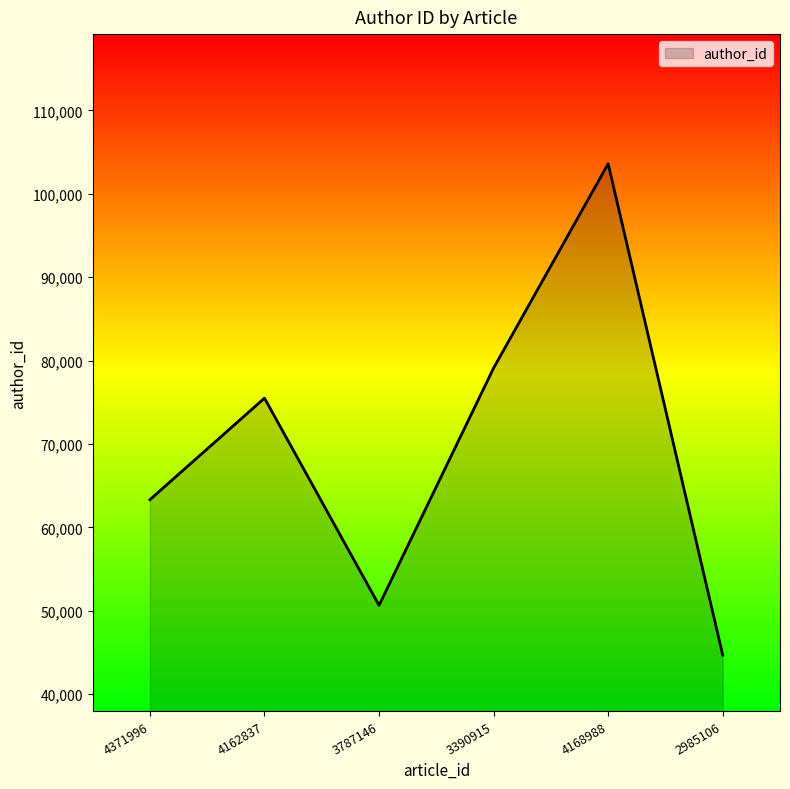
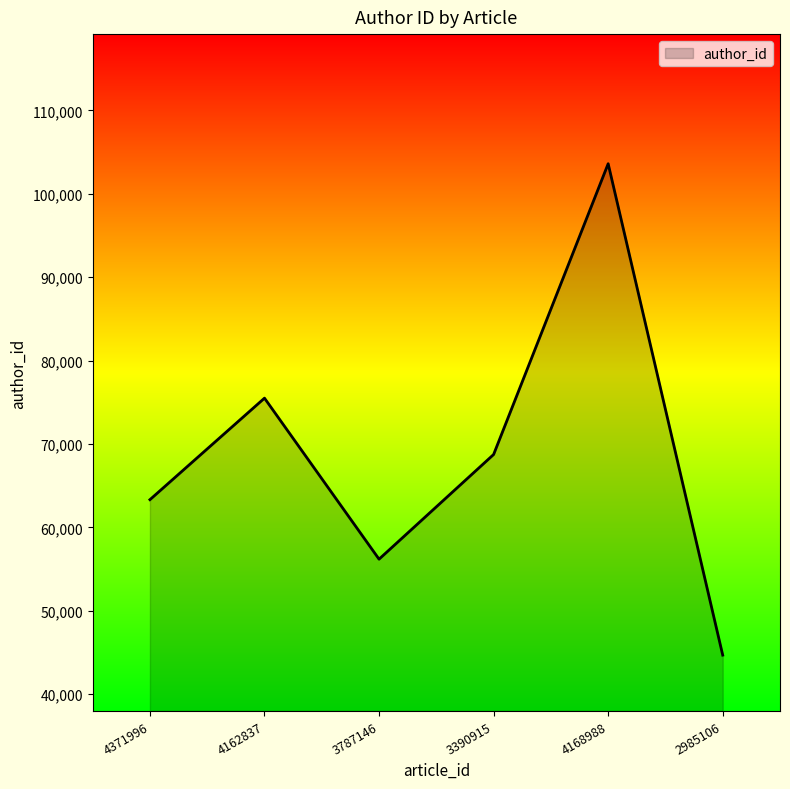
  {
    "4371996": "63,000",
    "4162837": "76,000",
-   "3787146": "51,000",
-   "3390915": "79,000",
+   "3787146": "56,000",
+   "3390915": "69,000",
    "4168988": "104,000",
    "2985106": "45,000"
  }
